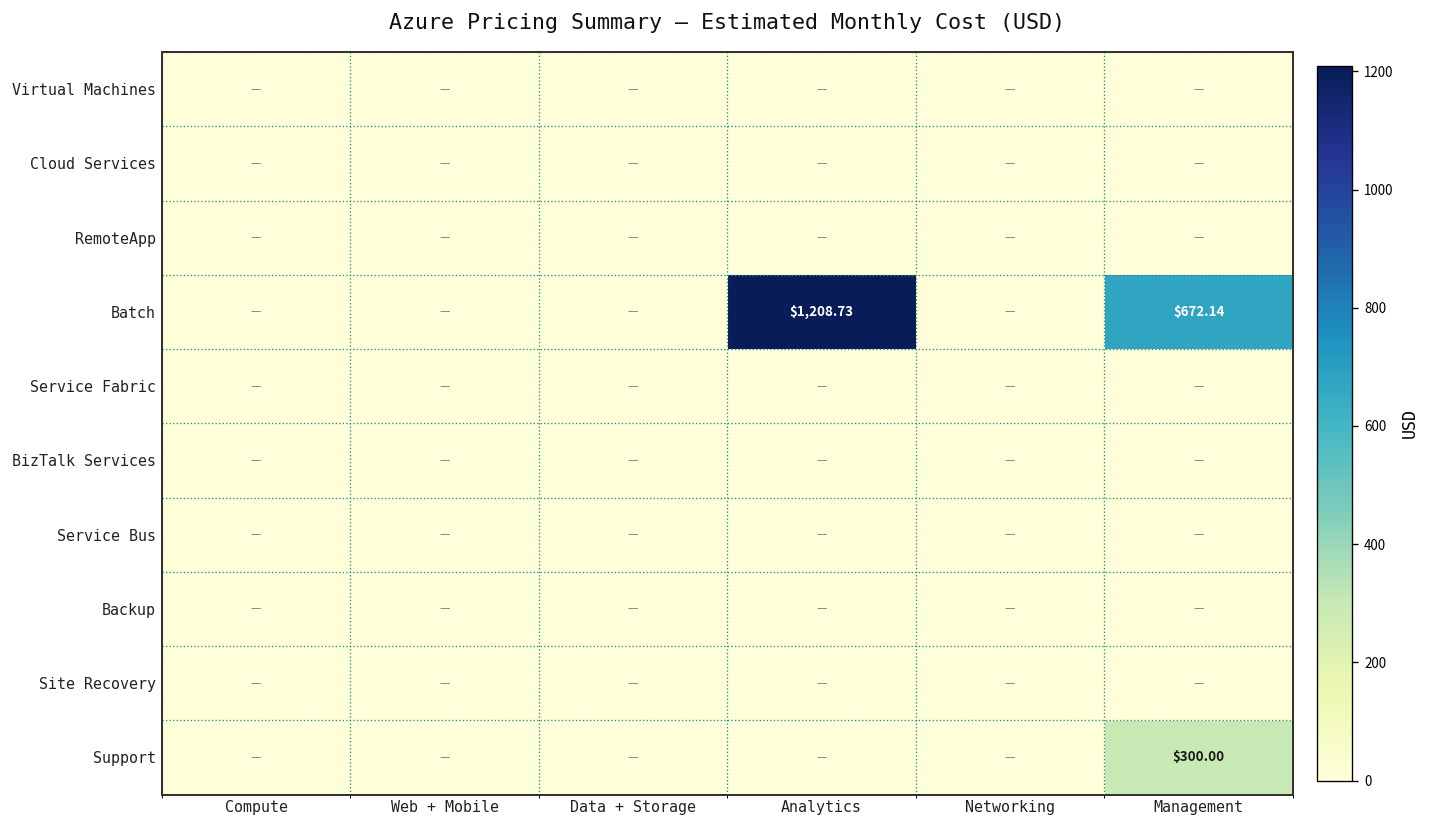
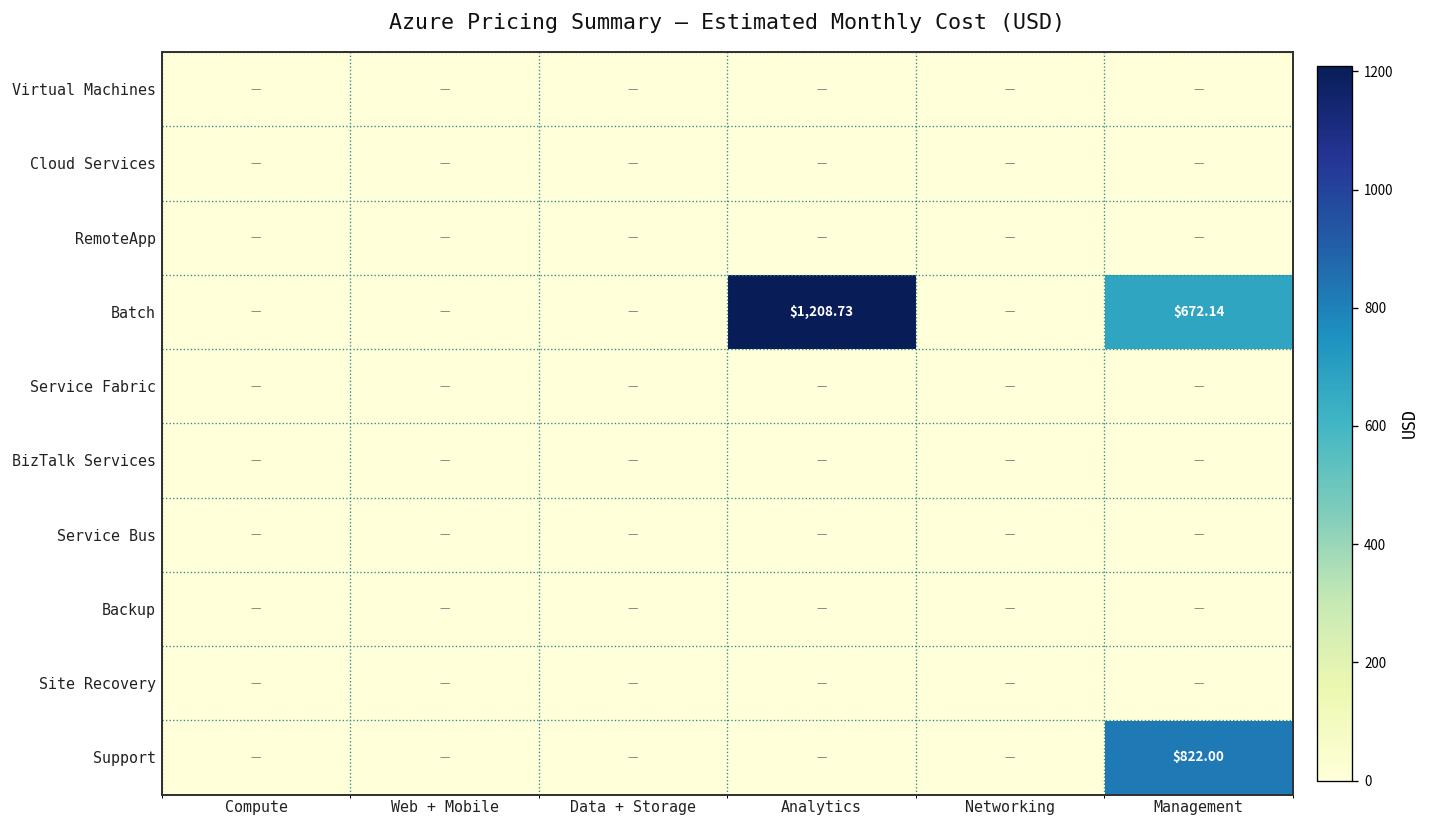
  {
    "Batch": {
      "Analytics": "$1,208.73",
      "Management": "$672.14"
    },
    "Support": {
-     "Management": "$300.00"
+     "Management": "$822.00"
    }
  }
